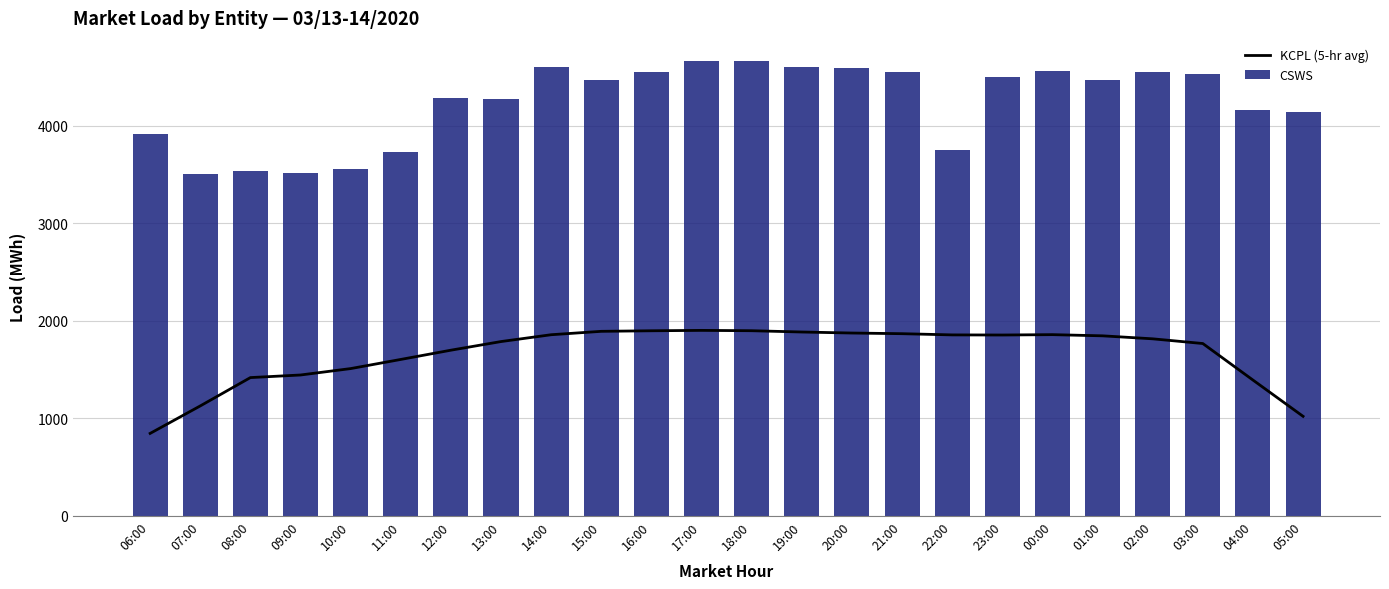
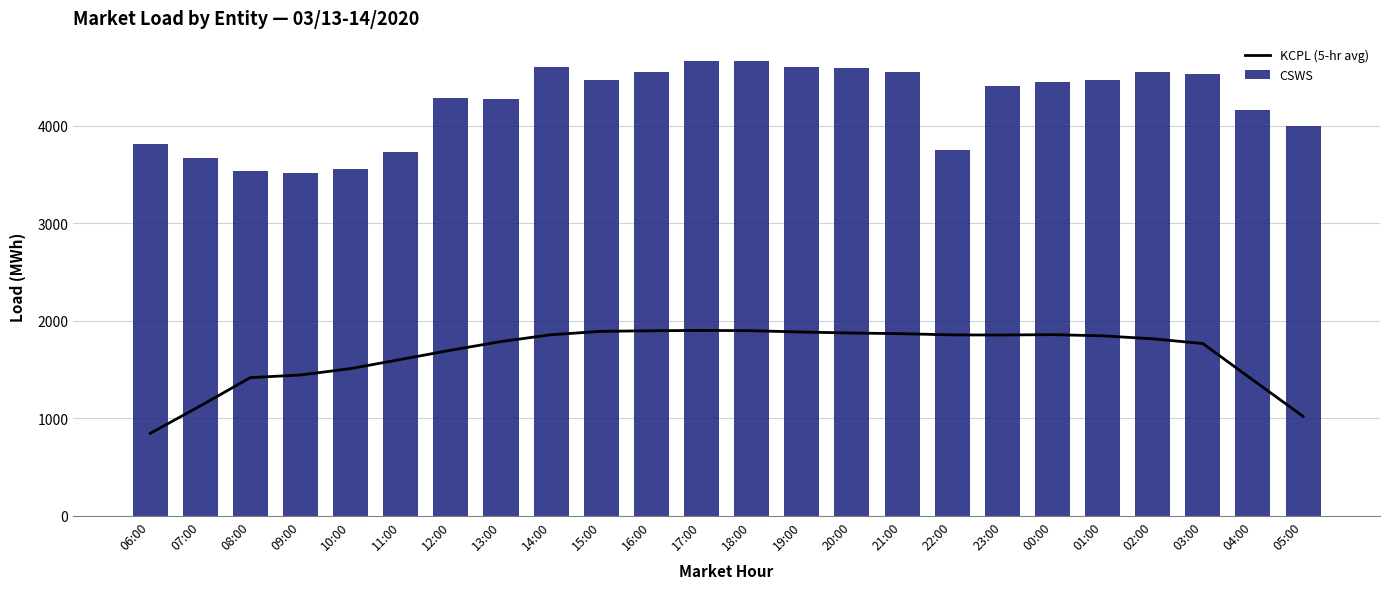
  {
    "CSWS": {
-     "06:00": 3900,
-     "07:00": 3500,
+     "06:00": 3800,
+     "07:00": 3700,
      "08:00": 3500,
      "09:00": 3500,
      "10:00": 3600,
      "11:00": 3700,
      "12:00": 4300,
      "13:00": 4300,
      "14:00": 4600,
      "15:00": 4500,
      "16:00": 4600,
      "17:00": 4700,
      "18:00": 4700,
      "19:00": 4600,
      "20:00": 4600,
      "21:00": 4600,
      "22:00": 3800,
-     "23:00": 4500,
-     "00:00": 4600,
+     "23:00": 4400,
+     "00:00": 4500,
      "01:00": 4500,
      "02:00": 4600,
      "03:00": 4500,
      "04:00": 4200,
-     "05:00": 4100
+     "05:00": 4000
    },
    "KCPL (5-hr avg)": {
      "06:00": 800,
      "07:00": 1100,
      "08:00": 1400,
      "09:00": 1400,
      "10:00": 1500,
      "11:00": 1600,
      "12:00": 1700,
      "13:00": 1800,
      "14:00": 1900,
      "15:00": 1900,
      "16:00": 1900,
      "17:00": 1900,
      "18:00": 1900,
      "19:00": 1900,
      "20:00": 1900,
      "21:00": 1900,
      "22:00": 1900,
      "23:00": 1900,
      "00:00": 1900,
      "01:00": 1800,
      "02:00": 1800,
      "03:00": 1800,
      "04:00": 1400,
      "05:00": 1000
    }
  }
